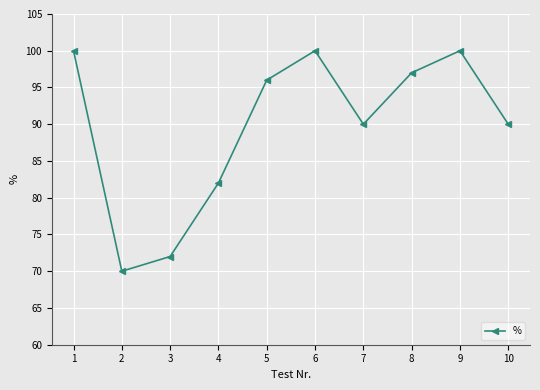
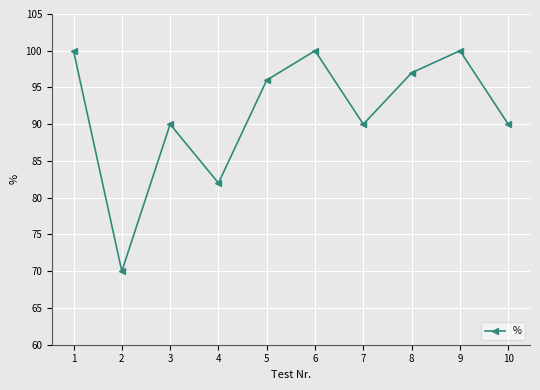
  {
    "1": 100,
    "2": 70,
-   "3": 72,
+   "3": 90,
    "4": 82,
    "5": 96,
    "6": 100,
    "7": 90,
    "8": 97,
    "9": 100,
    "10": 90
  }
